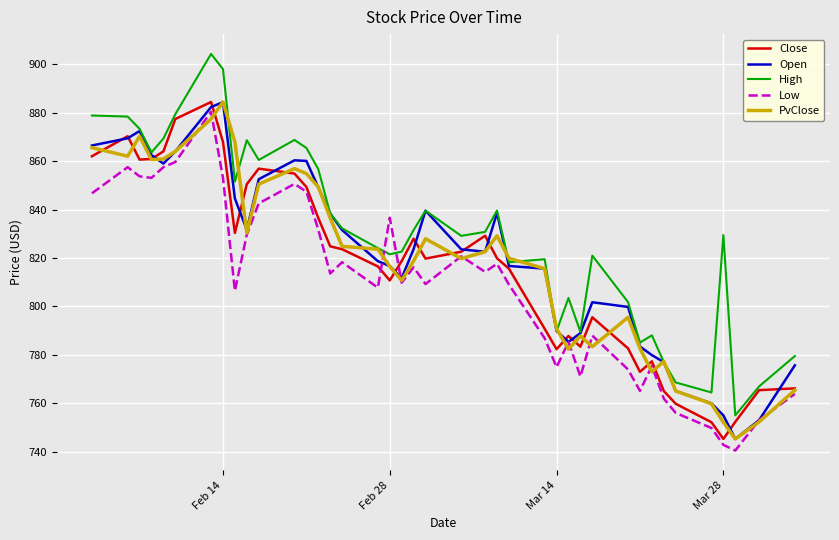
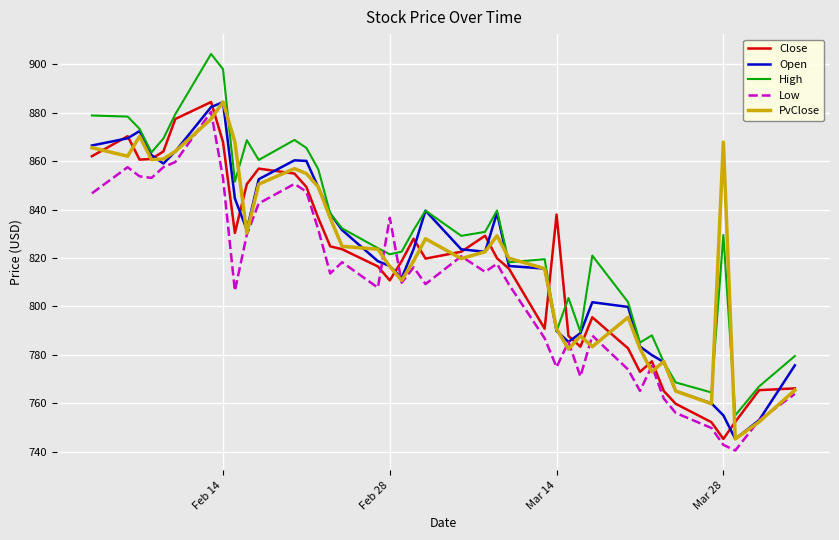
  {
    "Close": {
      "Feb 14": 868,
      "Feb 28": 811,
-     "Mar 14": 782,
+     "Mar 14": 838,
      "Mar 28": 745
    },
    "Open": {
      "Mar 28": 755
    },
    "High": {
      "Feb 14": 898,
      "Feb 28": 822,
      "Mar 28": 829
    },
    "Low": {
      "Feb 14": 853,
      "Feb 28": 837,
      "Mar 14": 775,
      "Mar 28": 743
    },
    "PvClose": {
-     "Mar 28": 752
+     "Mar 28": 868
    }
  }
